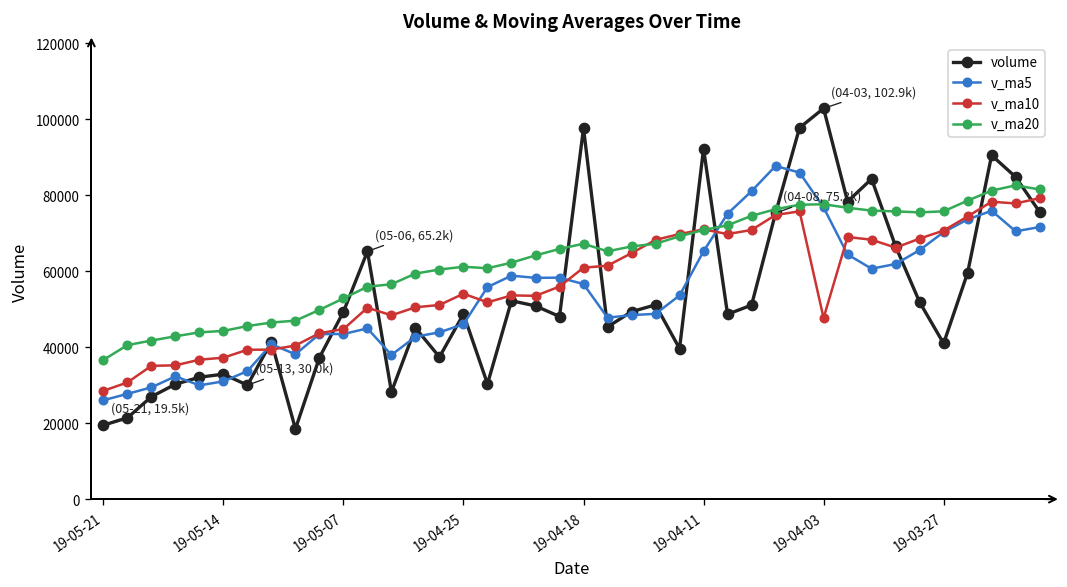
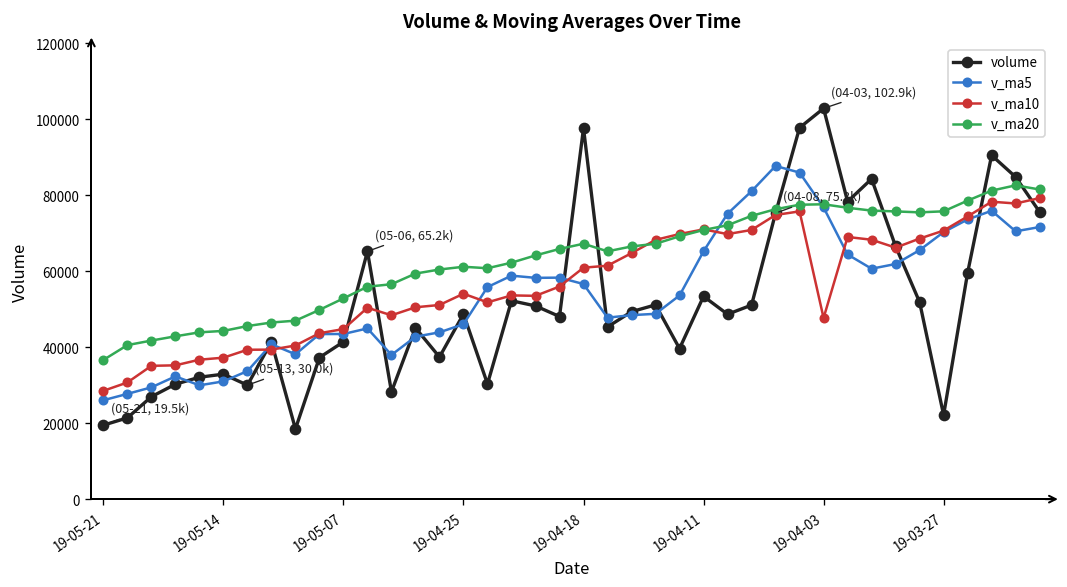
  {
    "volume": {
      "19-05-14": 33000,
-     "19-05-07": 49000,
+     "19-05-07": 41000,
      "19-04-25": 49000,
      "19-04-18": 98000,
-     "19-04-11": 92000,
-     "19-03-27": 41000
+     "19-04-11": 53000,
+     "19-03-27": 22000
    },
    "v_ma5": {
      "19-05-21": 26000,
      "19-05-14": 31000,
      "19-05-07": 43000,
      "19-04-25": 46000,
      "19-04-18": 57000,
      "19-04-11": 65000
    },
    "v_ma10": {
      "19-05-21": 29000,
      "19-05-14": 37000,
      "19-05-07": 45000,
      "19-04-25": 54000,
      "19-04-18": 61000,
      "19-04-03": 48000
    },
    "v_ma20": {
      "19-05-21": 37000,
      "19-05-14": 44000,
      "19-05-07": 53000,
      "19-04-25": 61000,
      "19-04-18": 67000,
      "19-03-27": 76000
    }
  }
